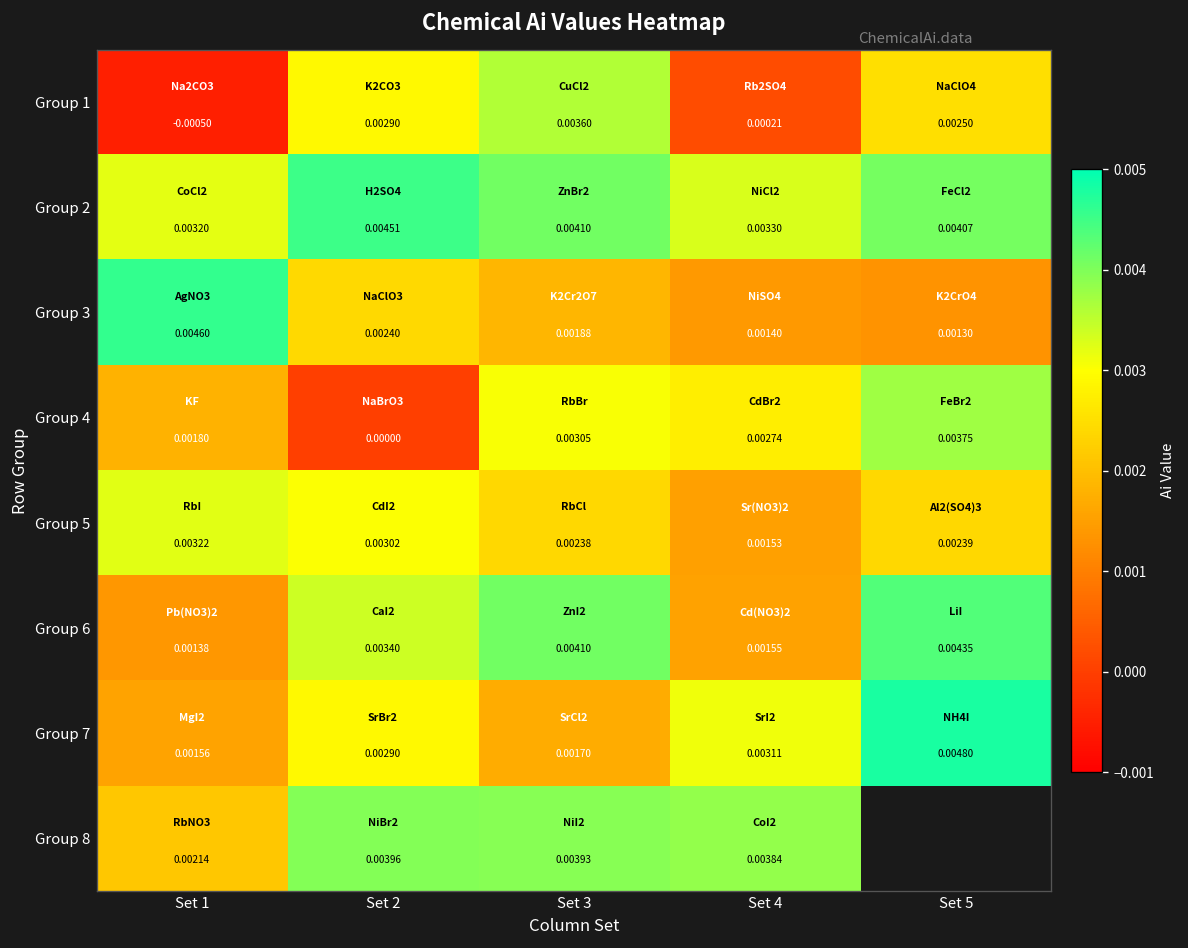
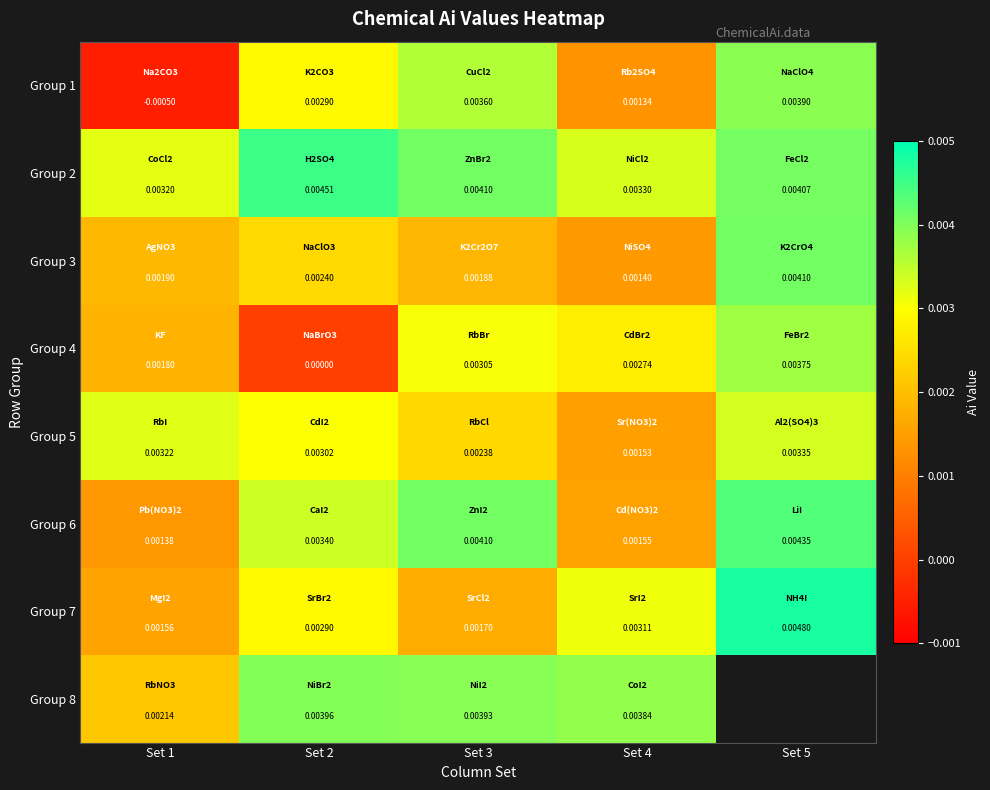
  {
    "Group 1": {
-     "Set 4": 0.00021,
-     "Set 5": 0.00250
+     "Set 4": 0.00134,
+     "Set 5": 0.00390
    },
    "Group 3": {
-     "Set 1": 0.00460,
-     "Set 5": 0.00130
+     "Set 1": 0.00190,
+     "Set 5": 0.00410
    },
    "Group 5": {
-     "Set 5": 0.00239
+     "Set 5": 0.00335
    }
  }
